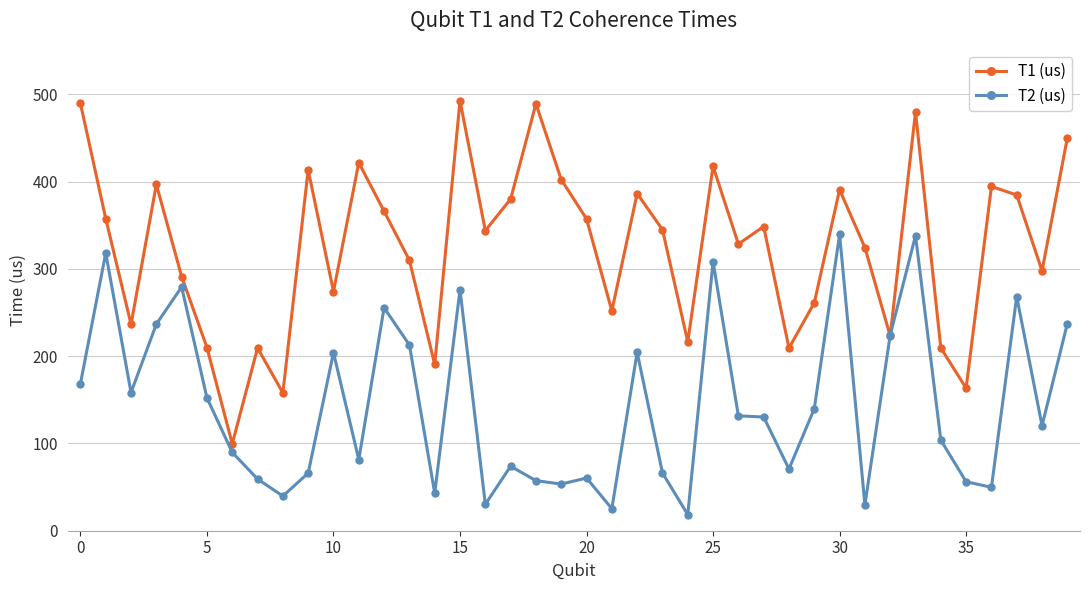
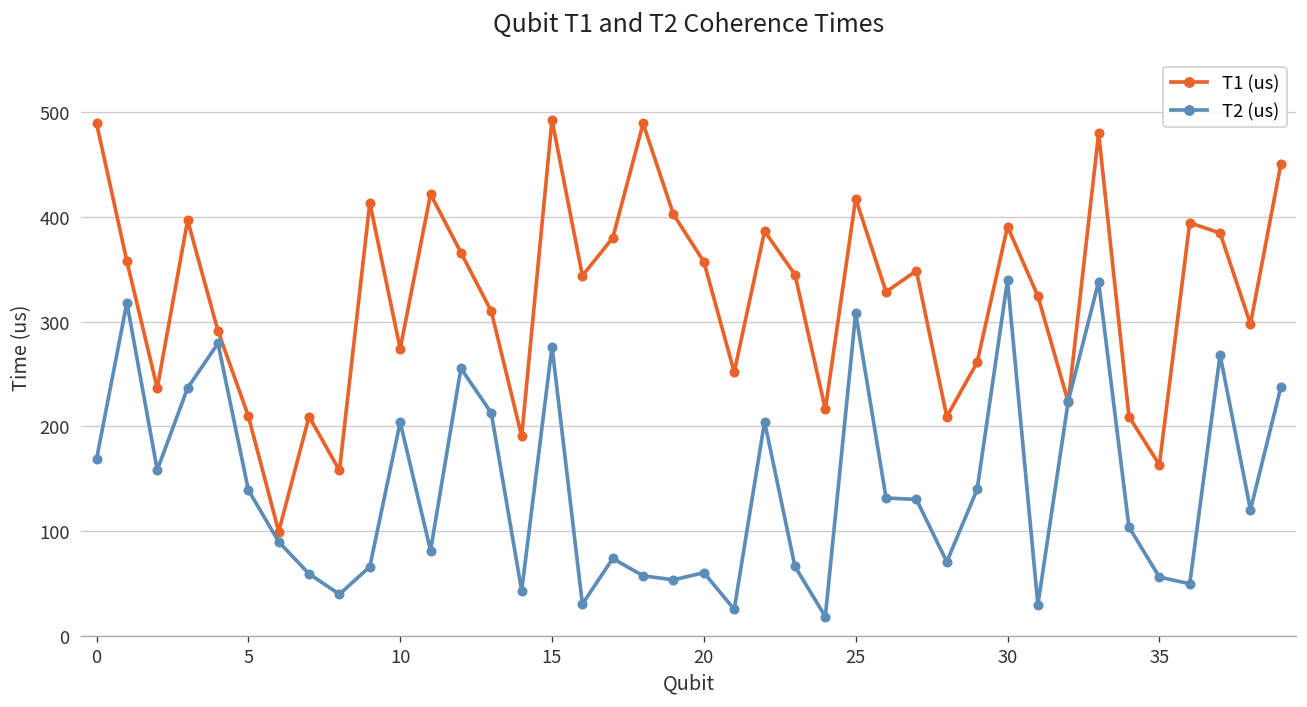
  {
    "T1 (us)": {
      "0": 490,
      "5": 210,
      "10": 270,
      "15": 490,
      "20": 360,
      "25": 420,
      "30": 390,
      "35": 160
    },
    "T2 (us)": {
      "0": 170,
-     "5": 150,
+     "5": 140,
      "10": 200,
      "15": 280,
      "20": 60,
      "25": 310,
      "30": 340,
      "35": 60
    }
  }
